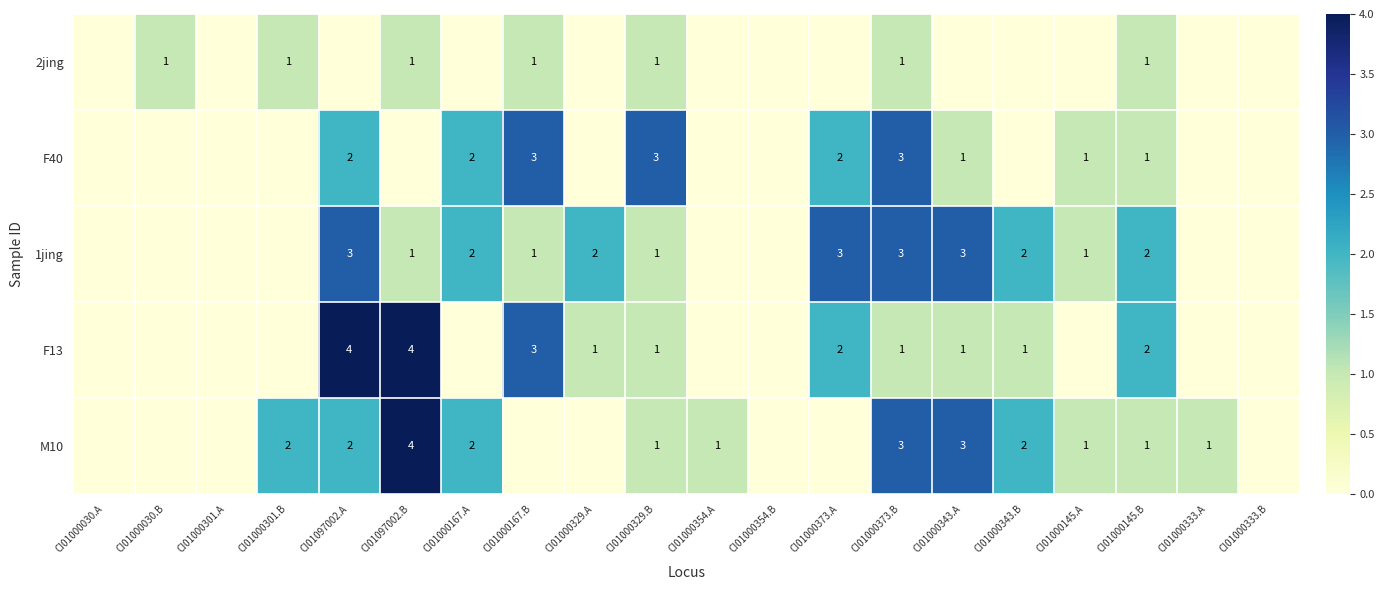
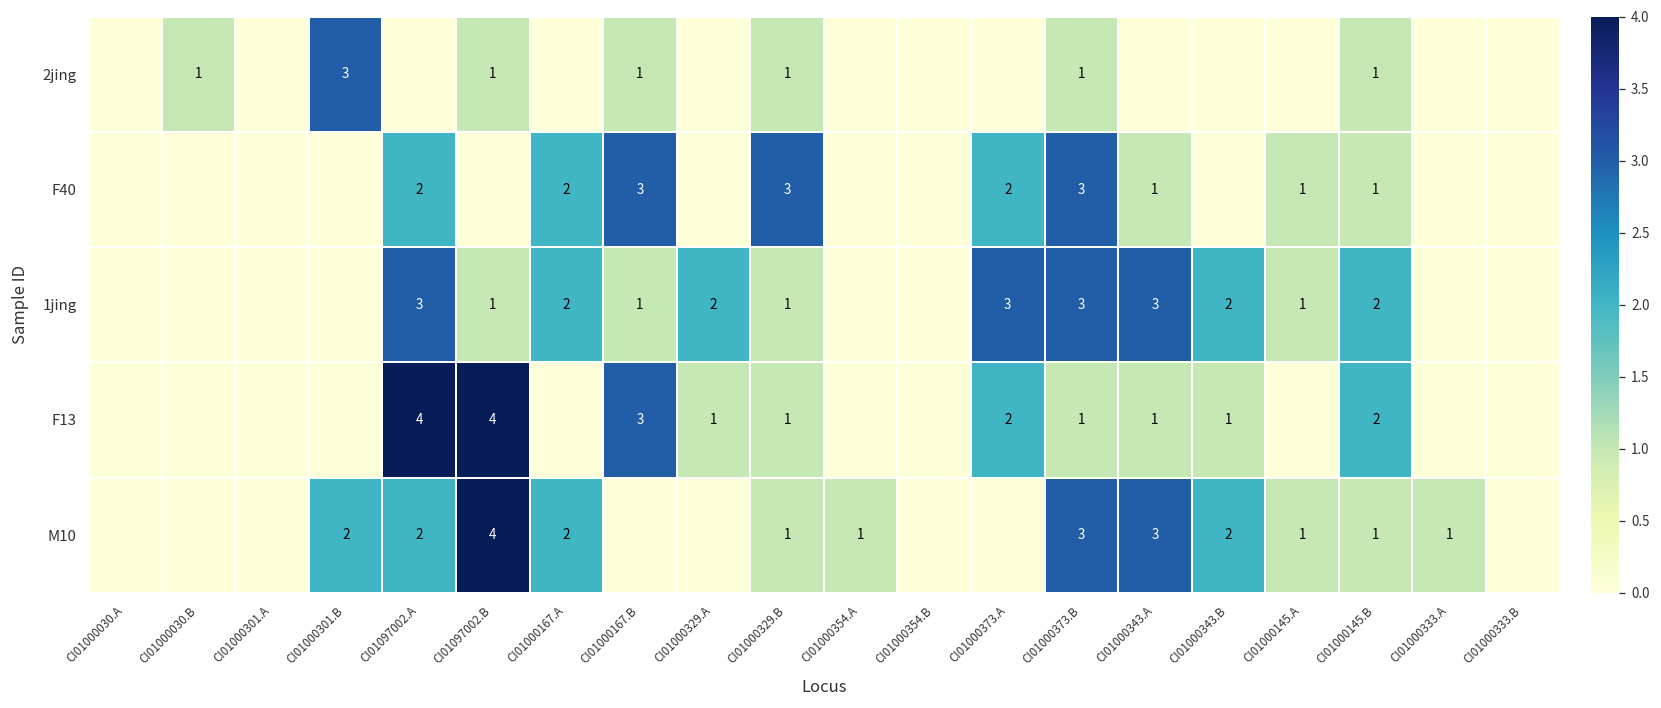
  {
    "2jing": {
      "CI01000030.B": 1,
-     "CI01000301.B": 1,
+     "CI01000301.B": 3,
      "CI01097002.B": 1,
      "CI01000167.B": 1,
      "CI01000329.B": 1,
      "CI01000373.B": 1,
      "CI01000145.B": 1
    },
    "F40": {
      "CI01097002.A": 2,
      "CI01000167.A": 2,
      "CI01000167.B": 3,
      "CI01000329.B": 3,
      "CI01000373.A": 2,
      "CI01000373.B": 3,
      "CI01000343.A": 1,
      "CI01000145.A": 1,
      "CI01000145.B": 1
    },
    "1jing": {
      "CI01097002.A": 3,
      "CI01097002.B": 1,
      "CI01000167.A": 2,
      "CI01000167.B": 1,
      "CI01000329.A": 2,
      "CI01000329.B": 1,
      "CI01000373.A": 3,
      "CI01000373.B": 3,
      "CI01000343.A": 3,
      "CI01000343.B": 2,
      "CI01000145.A": 1,
      "CI01000145.B": 2
    },
    "F13": {
      "CI01097002.A": 4,
      "CI01097002.B": 4,
      "CI01000167.B": 3,
      "CI01000329.A": 1,
      "CI01000329.B": 1,
      "CI01000373.A": 2,
      "CI01000373.B": 1,
      "CI01000343.A": 1,
      "CI01000343.B": 1,
      "CI01000145.B": 2
    },
    "M10": {
      "CI01000301.B": 2,
      "CI01097002.A": 2,
      "CI01097002.B": 4,
      "CI01000167.A": 2,
      "CI01000329.B": 1,
      "CI01000354.A": 1,
      "CI01000373.B": 3,
      "CI01000343.A": 3,
      "CI01000343.B": 2,
      "CI01000145.A": 1,
      "CI01000145.B": 1,
      "CI01000333.A": 1
    }
  }
